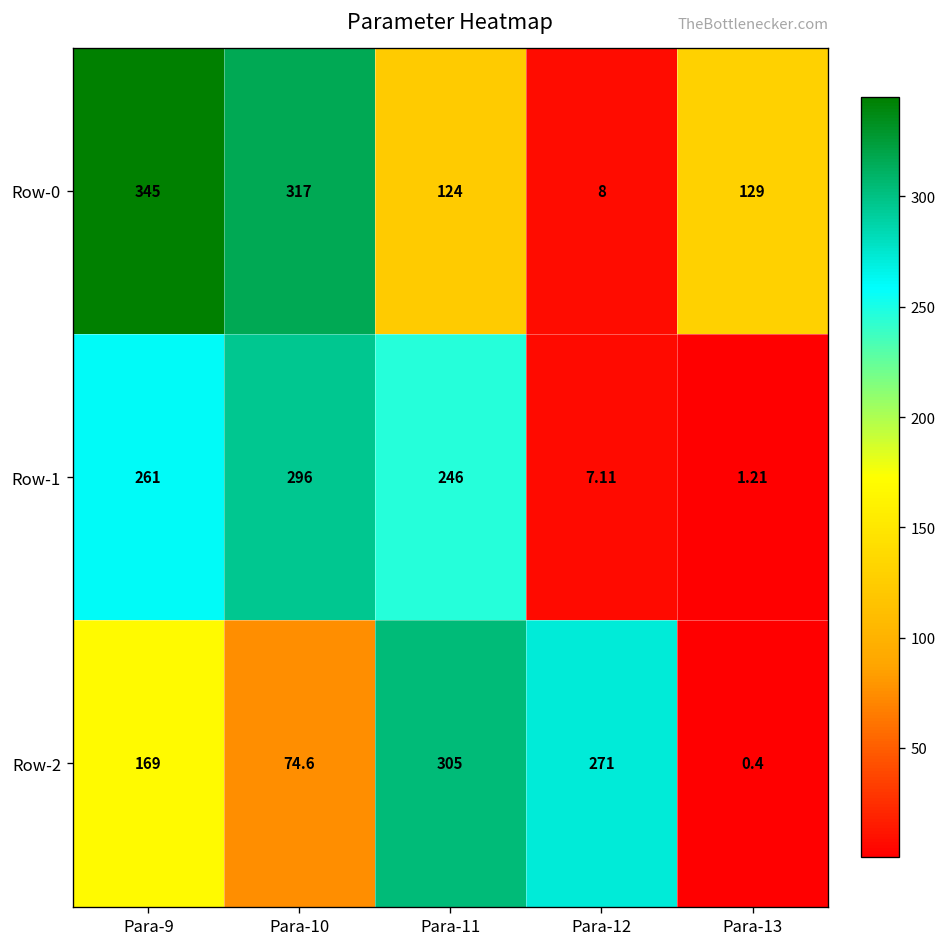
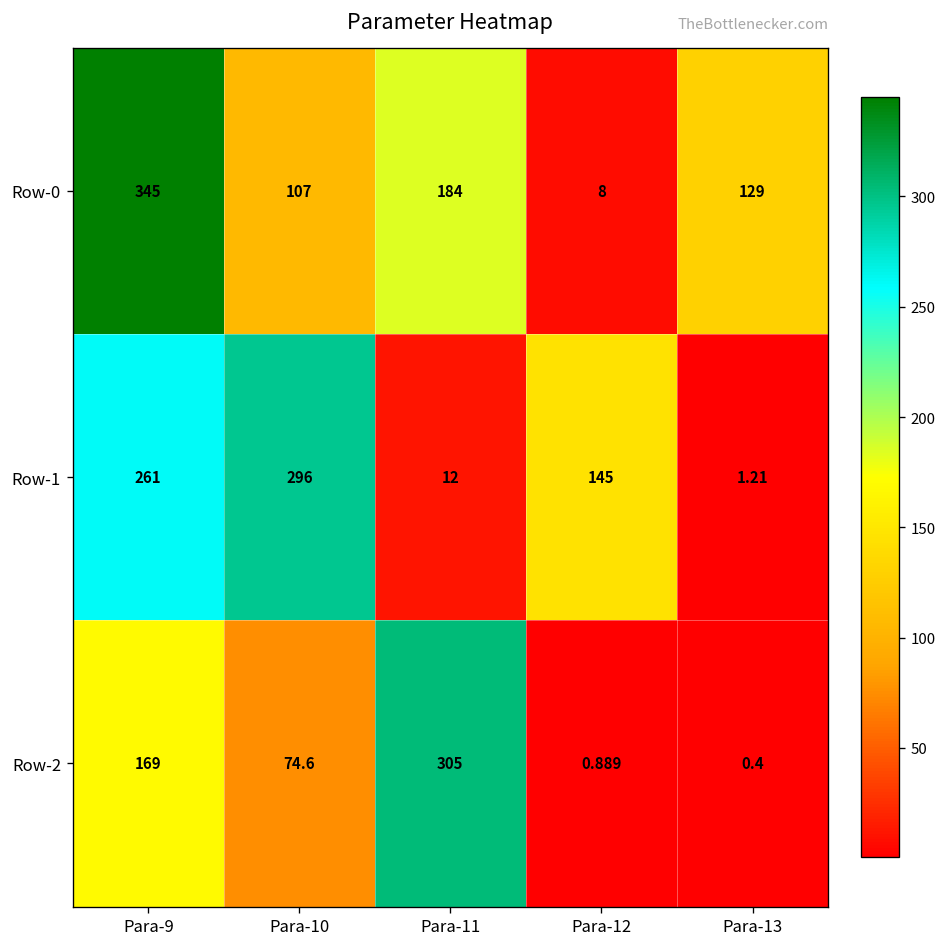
  {
    "Row-0": {
      "Para-9": 345,
-     "Para-10": 317,
-     "Para-11": 124,
+     "Para-10": 107,
+     "Para-11": 184,
      "Para-12": 8,
      "Para-13": 129
    },
    "Row-1": {
      "Para-9": 261,
      "Para-10": 296,
-     "Para-11": 246,
-     "Para-12": 7.11,
+     "Para-11": 12,
+     "Para-12": 145,
      "Para-13": 1.21
    },
    "Row-2": {
      "Para-9": 169,
      "Para-10": 74.6,
      "Para-11": 305,
-     "Para-12": 271,
+     "Para-12": 0.889,
      "Para-13": 0.4
    }
  }
